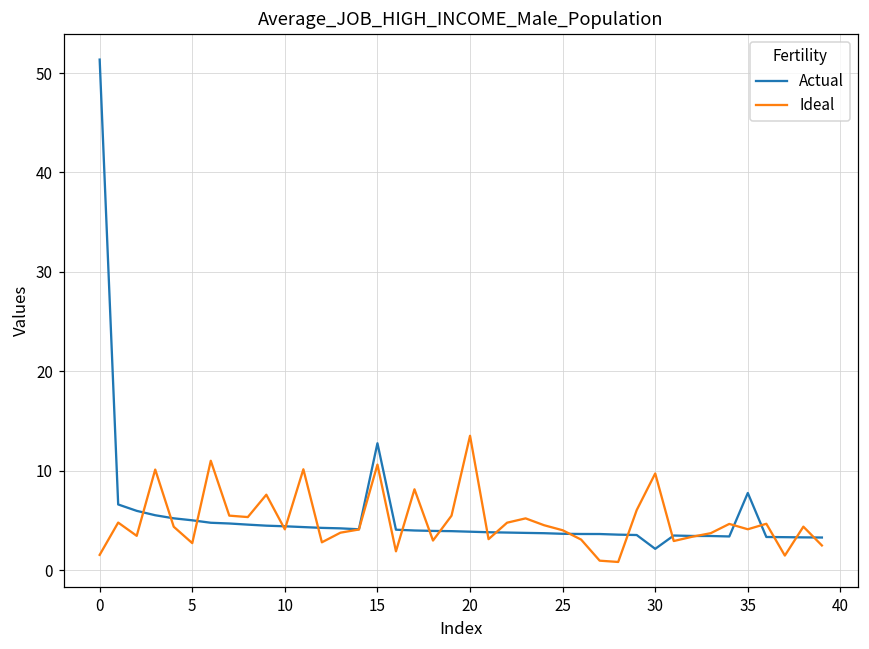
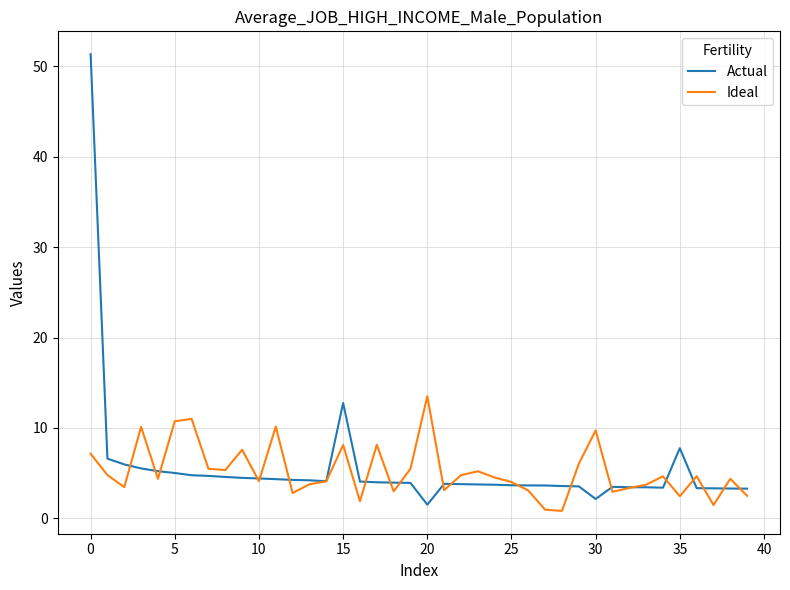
  {
    "Actual": {
      "0": 51,
      "5": 5,
      "10": 4,
      "15": 13,
-     "20": 4,
+     "20": 2,
      "25": 4,
      "30": 2,
      "35": 8
    },
    "Ideal": {
-     "0": 2,
-     "5": 3,
+     "0": 7,
+     "5": 11,
      "10": 4,
-     "15": 11,
+     "15": 8,
      "20": 14,
      "25": 4,
      "30": 10,
-     "35": 4
+     "35": 2
    }
  }
